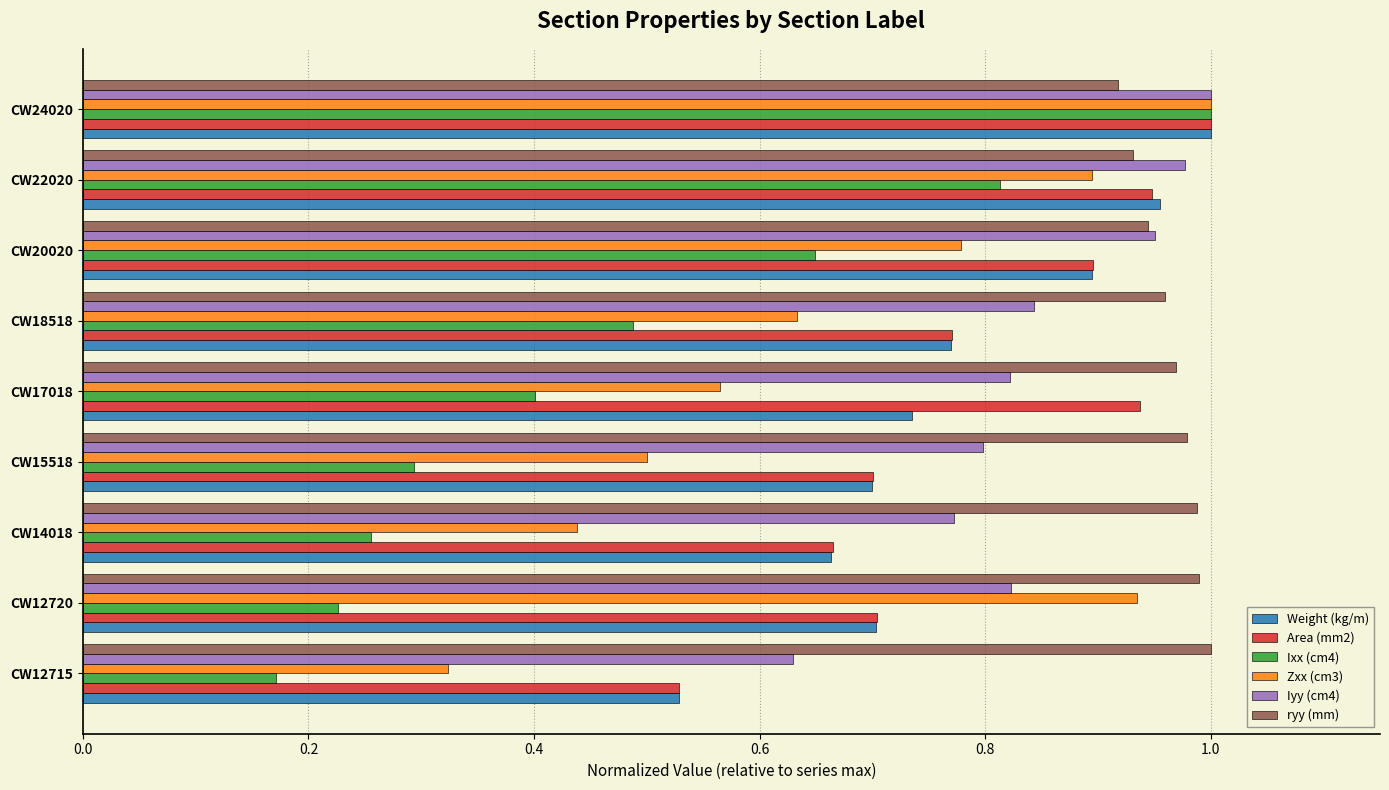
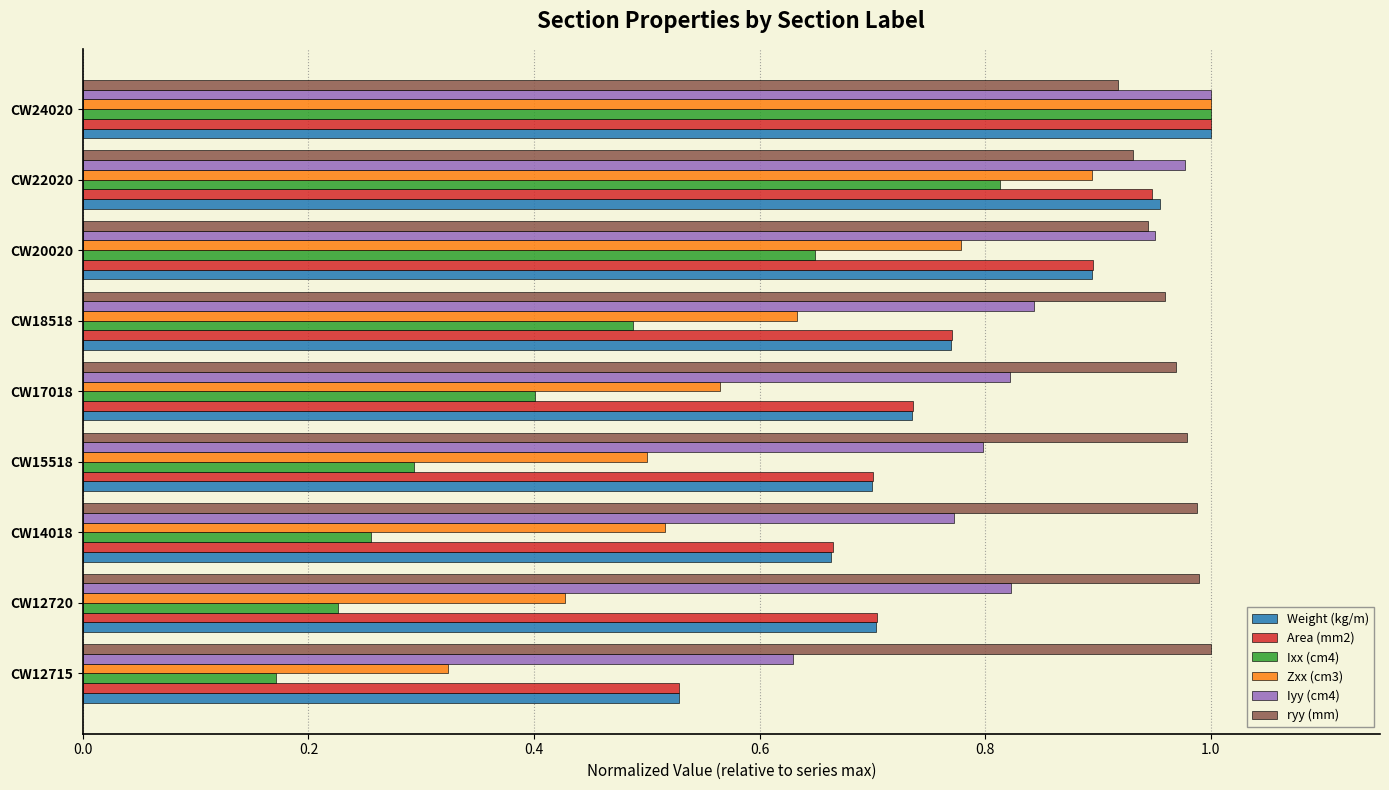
  {
    "Weight (kg/m)": {
      "CW24020": 1.000,
      "CW22020": 0.955,
      "CW20020": 0.895,
      "CW18518": 0.770,
      "CW17018": 0.735,
      "CW15518": 0.700,
      "CW14018": 0.663,
      "CW12720": 0.703,
      "CW12715": 0.528
    },
    "Area (mm2)": {
      "CW24020": 1.000,
      "CW22020": 0.948,
      "CW20020": 0.895,
      "CW18518": 0.771,
-     "CW17018": 0.937,
+     "CW17018": 0.736,
      "CW15518": 0.700,
      "CW14018": 0.665,
      "CW12720": 0.704,
      "CW12715": 0.529
    },
    "Ixx (cm4)": {
      "CW24020": 1.000,
      "CW22020": 0.813,
      "CW20020": 0.649,
      "CW18518": 0.488,
      "CW17018": 0.400,
      "CW15518": 0.293,
      "CW14018": 0.256,
      "CW12720": 0.226,
      "CW12715": 0.171
    },
    "Zxx (cm3)": {
      "CW24020": 1.000,
      "CW22020": 0.895,
      "CW20020": 0.779,
      "CW18518": 0.633,
      "CW17018": 0.565,
      "CW15518": 0.500,
-     "CW14018": 0.438,
-     "CW12720": 0.935,
+     "CW14018": 0.516,
+     "CW12720": 0.427,
      "CW12715": 0.324
    },
    "Iyy (cm4)": {
      "CW24020": 1.000,
      "CW22020": 0.977,
      "CW20020": 0.950,
      "CW18518": 0.843,
      "CW17018": 0.822,
      "CW15518": 0.798,
      "CW14018": 0.772,
      "CW12720": 0.822,
      "CW12715": 0.630
    },
    "ryy (mm)": {
      "CW24020": 0.918,
      "CW22020": 0.931,
      "CW20020": 0.945,
      "CW18518": 0.959,
      "CW17018": 0.969,
      "CW15518": 0.979,
      "CW14018": 0.987,
      "CW12720": 0.990,
      "CW12715": 1.000
    }
  }
